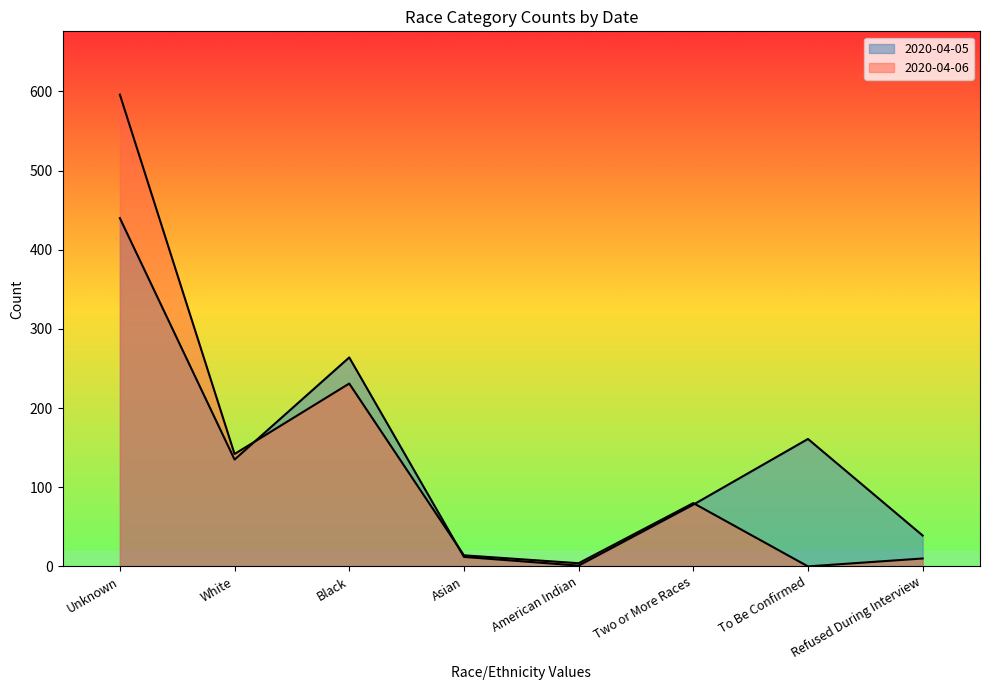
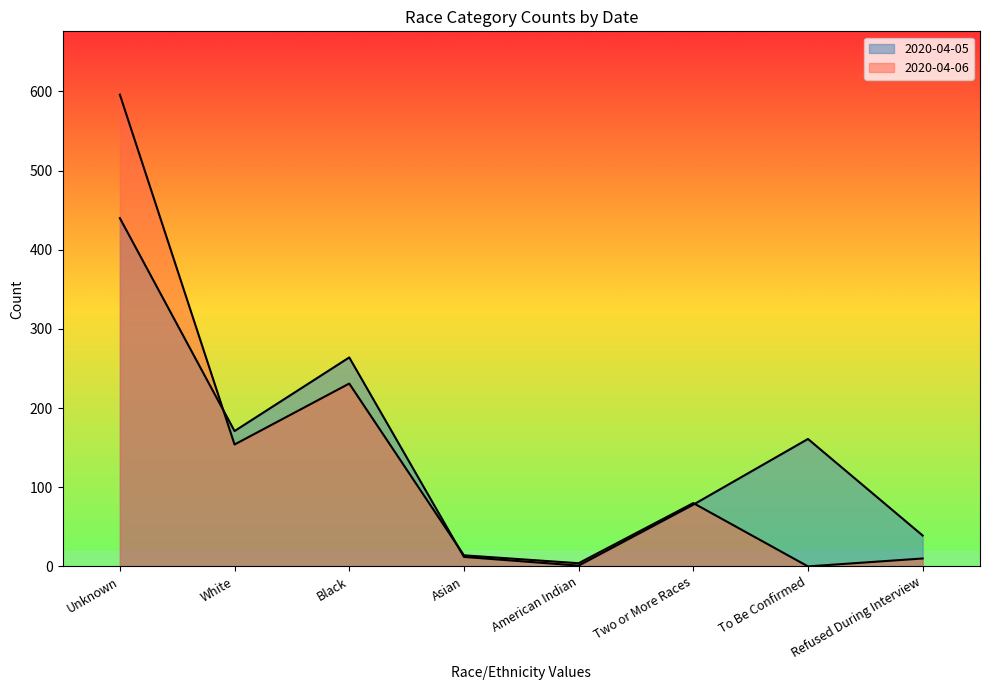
  {
    "2020-04-05": {
      "Unknown": 440,
-     "White": 140,
+     "White": 170,
      "Black": 260,
      "To Be Confirmed": 160,
      "Refused During Interview": 40
    },
    "2020-04-06": {
      "Unknown": 600,
-     "White": 140,
+     "White": 150,
      "Black": 230
    }
  }
